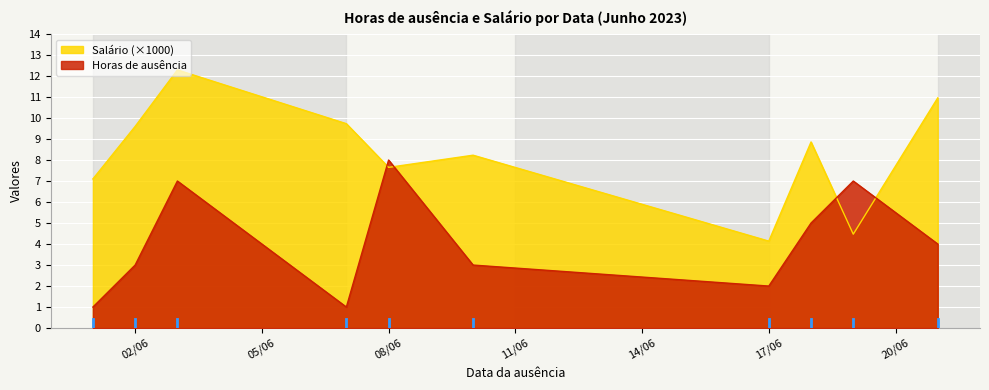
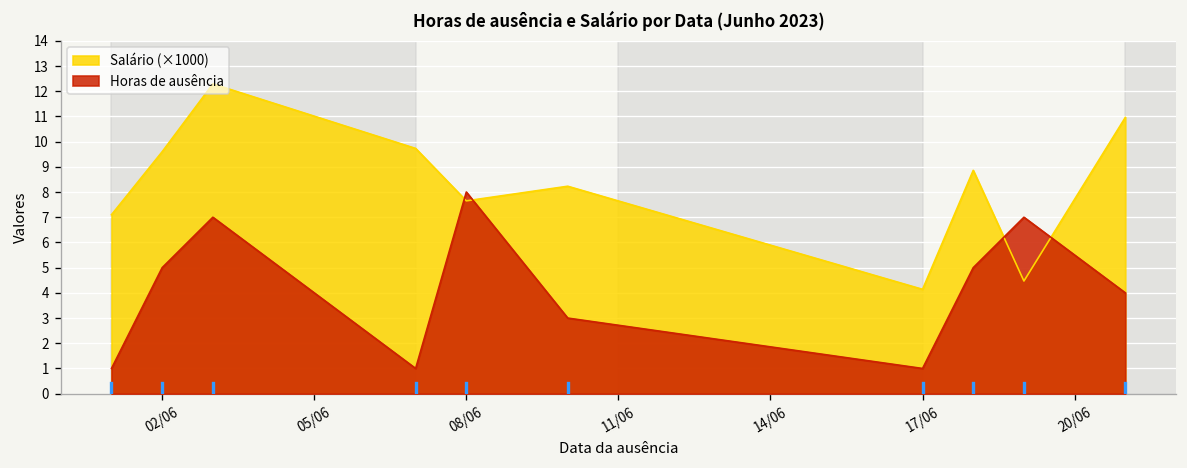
  {
    "Salário (×1000)": {
      "02/06": 9.6,
      "08/06": 7.7,
      "17/06": 4.1
    },
    "Horas de ausência": {
-     "02/06": 3,
+     "02/06": 5,
      "08/06": 8,
-     "17/06": 2
+     "17/06": 1
    }
  }
